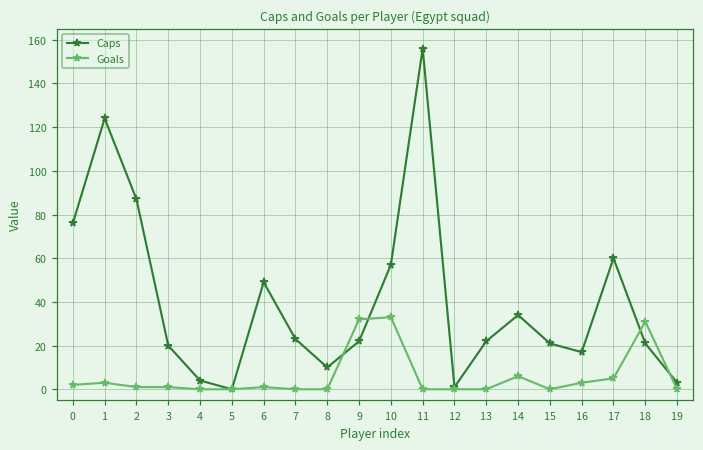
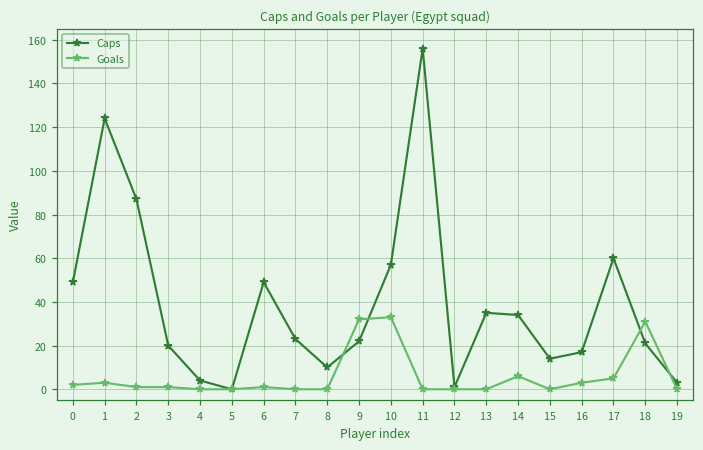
  {
    "Caps": {
-     "0": 76,
+     "0": 49,
      "1": 124,
      "2": 87,
      "3": 20,
      "4": 4,
      "6": 49,
      "7": 23,
      "8": 10,
      "9": 22,
      "10": 57,
      "11": 156,
-     "13": 22,
+     "13": 35,
      "14": 34,
-     "15": 21,
+     "15": 14,
      "16": 17,
      "17": 60,
      "18": 21,
      "19": 3
    },
    "Goals": {
      "0": 2,
      "1": 3,
      "2": 1,
      "3": 1,
      "4": 0,
      "6": 1,
      "7": 0,
      "8": 0,
      "9": 32,
      "10": 33,
      "11": 0,
      "13": 0,
      "14": 6,
      "15": 0,
      "16": 3,
      "17": 5,
      "18": 31,
      "19": 0
    }
  }
